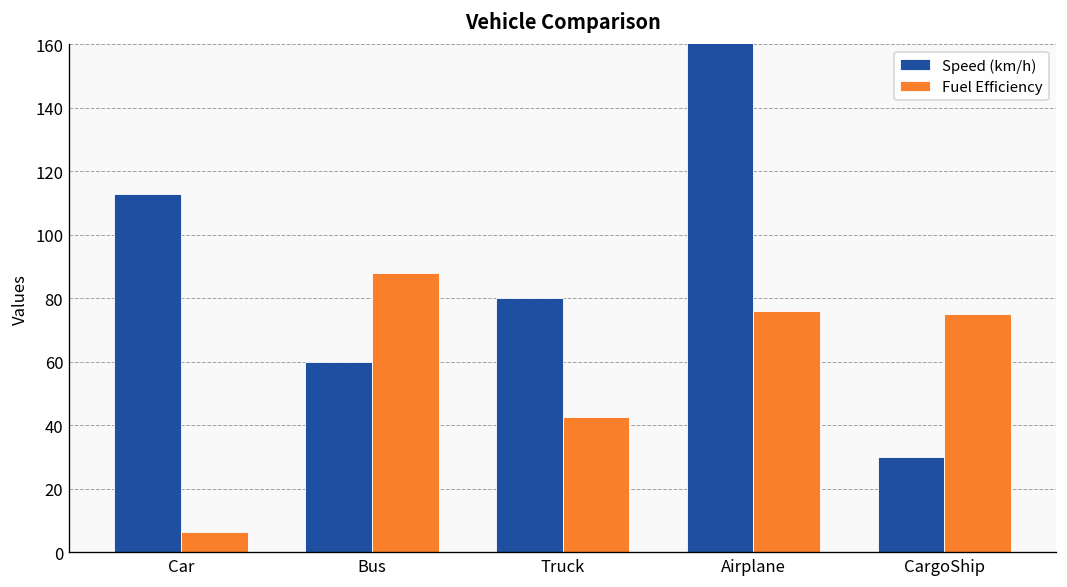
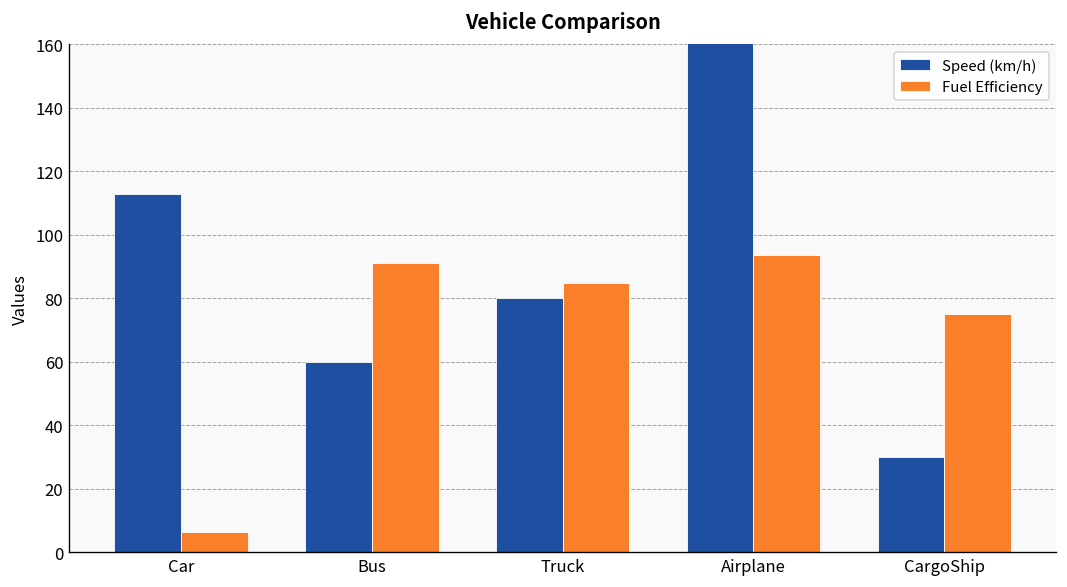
  {
    "Speed (km/h)": {
      "Car": 113,
      "Bus": 60,
      "Truck": 80,
      "CargoShip": 30
    },
    "Fuel Efficiency": {
      "Car": 7,
-     "Bus": 88,
-     "Truck": 43,
-     "Airplane": 76,
+     "Bus": 91,
+     "Truck": 85,
+     "Airplane": 94,
      "CargoShip": 75
    }
  }
